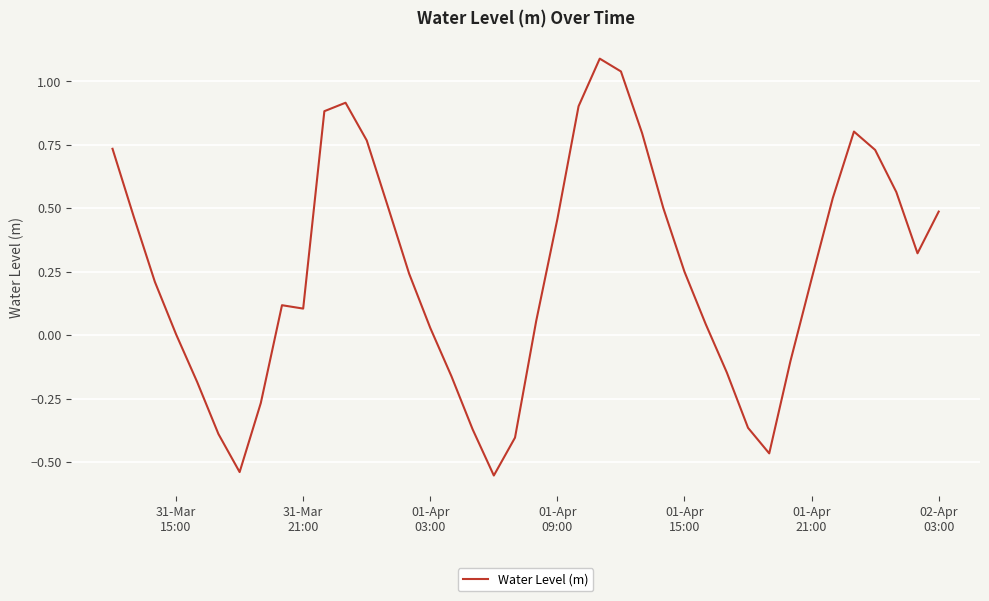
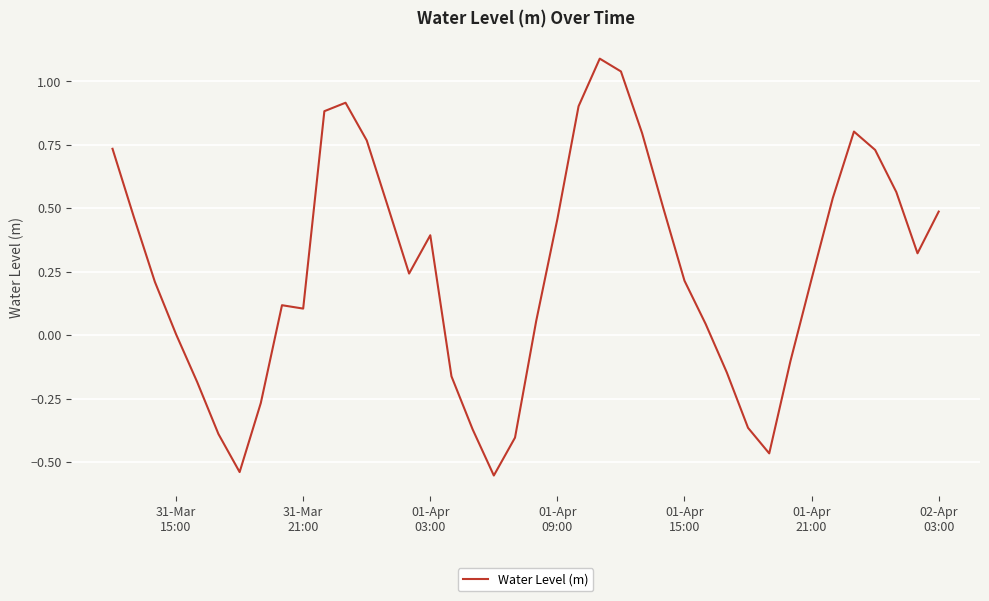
  {
    "31-Mar 15:00": 0.00,
    "31-Mar 21:00": 0.10,
-   "01-Apr 03:00": 0.03,
+   "01-Apr 03:00": 0.39,
    "01-Apr 09:00": 0.46,
-   "01-Apr 15:00": 0.25,
+   "01-Apr 15:00": 0.21,
    "01-Apr 21:00": 0.22,
    "02-Apr 03:00": 0.49
  }
